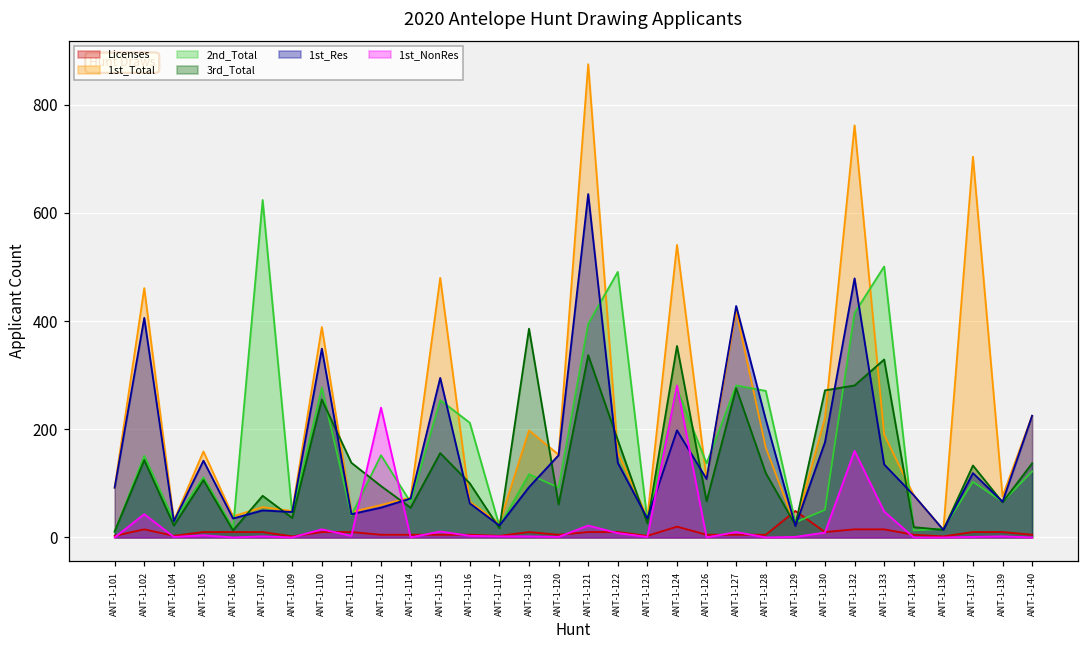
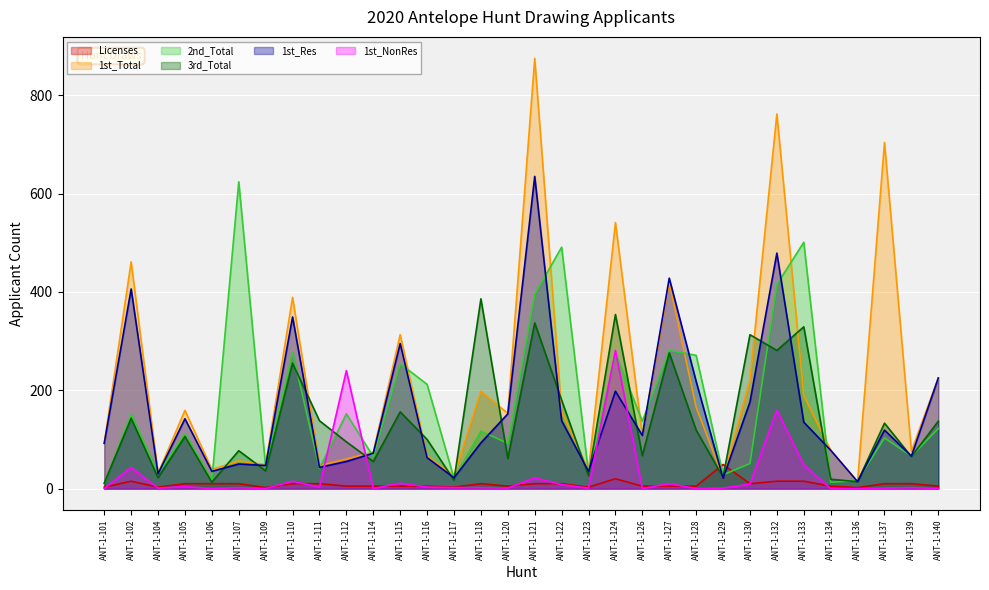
  {
    "Licenses": {
      "ANT-1-102": 20,
      "ANT-1-105": 10,
      "ANT-1-107": 10,
      "ANT-1-111": 10,
      "ANT-1-112": 10,
      "ANT-1-115": 10,
      "ANT-1-118": 10,
      "ANT-1-121": 10,
      "ANT-1-124": 20,
      "ANT-1-129": 50,
      "ANT-1-132": 20,
      "ANT-1-133": 20,
      "ANT-1-137": 10,
      "ANT-1-139": 10
    },
    "1st_Total": {
      "ANT-1-102": 460,
      "ANT-1-105": 160,
      "ANT-1-107": 60,
      "ANT-1-110": 390,
-     "ANT-1-115": 480,
+     "ANT-1-115": 310,
      "ANT-1-118": 200,
      "ANT-1-121": 880,
      "ANT-1-122": 160,
      "ANT-1-124": 540,
      "ANT-1-127": 420,
      "ANT-1-128": 170,
      "ANT-1-130": 220,
      "ANT-1-132": 760,
      "ANT-1-133": 190,
      "ANT-1-137": 700,
      "ANT-1-139": 80
    },
    "2nd_Total": {
      "ANT-1-102": 150,
      "ANT-1-107": 620,
      "ANT-1-110": 280,
      "ANT-1-112": 150,
      "ANT-1-114": 70,
      "ANT-1-115": 250,
      "ANT-1-116": 210,
      "ANT-1-118": 120,
      "ANT-1-120": 90,
      "ANT-1-121": 400,
      "ANT-1-122": 490,
      "ANT-1-124": 280,
      "ANT-1-126": 140,
      "ANT-1-128": 270,
      "ANT-1-130": 50,
      "ANT-1-132": 420,
      "ANT-1-133": 500,
      "ANT-1-134": 10,
      "ANT-1-137": 100,
      "ANT-1-140": 120
    },
    "3rd_Total": {
      "ANT-1-102": 140,
      "ANT-1-104": 20,
      "ANT-1-107": 80,
      "ANT-1-109": 40,
      "ANT-1-110": 260,
      "ANT-1-111": 140,
      "ANT-1-112": 100,
      "ANT-1-114": 60,
      "ANT-1-115": 160,
      "ANT-1-116": 100,
      "ANT-1-118": 390,
      "ANT-1-120": 60,
      "ANT-1-121": 340,
      "ANT-1-122": 180,
      "ANT-1-124": 350,
      "ANT-1-126": 70,
      "ANT-1-128": 120,
-     "ANT-1-130": 270,
+     "ANT-1-130": 310,
      "ANT-1-132": 280,
      "ANT-1-133": 330,
      "ANT-1-134": 20,
      "ANT-1-137": 130,
      "ANT-1-140": 140
    },
    "1st_Res": {
      "ANT-1-102": 410,
      "ANT-1-105": 140,
      "ANT-1-107": 50,
      "ANT-1-110": 350,
      "ANT-1-115": 300,
      "ANT-1-118": 90,
      "ANT-1-121": 640,
      "ANT-1-122": 140,
      "ANT-1-124": 200,
      "ANT-1-127": 430,
      "ANT-1-128": 220,
      "ANT-1-130": 180,
      "ANT-1-132": 480,
      "ANT-1-133": 140,
      "ANT-1-137": 120
    },
    "1st_NonRes": {
      "ANT-1-102": 40,
      "ANT-1-105": 0,
      "ANT-1-106": 0,
      "ANT-1-107": 0,
      "ANT-1-111": 0,
      "ANT-1-112": 240,
      "ANT-1-115": 10,
      "ANT-1-118": 0,
      "ANT-1-121": 20,
      "ANT-1-124": 280,
      "ANT-1-129": 0,
      "ANT-1-132": 160,
      "ANT-1-133": 50,
      "ANT-1-137": 0,
      "ANT-1-139": 0
    }
  }
